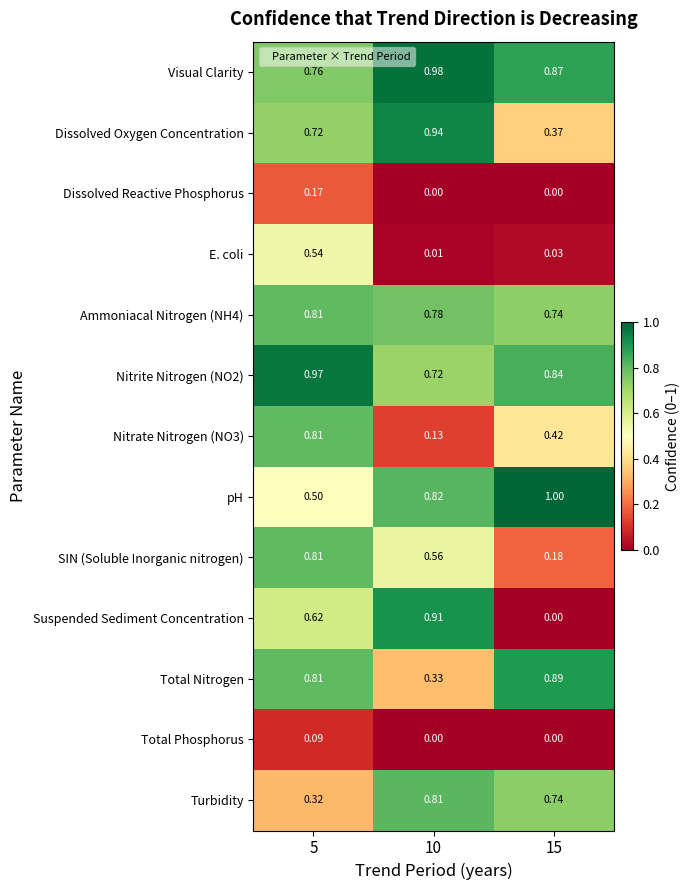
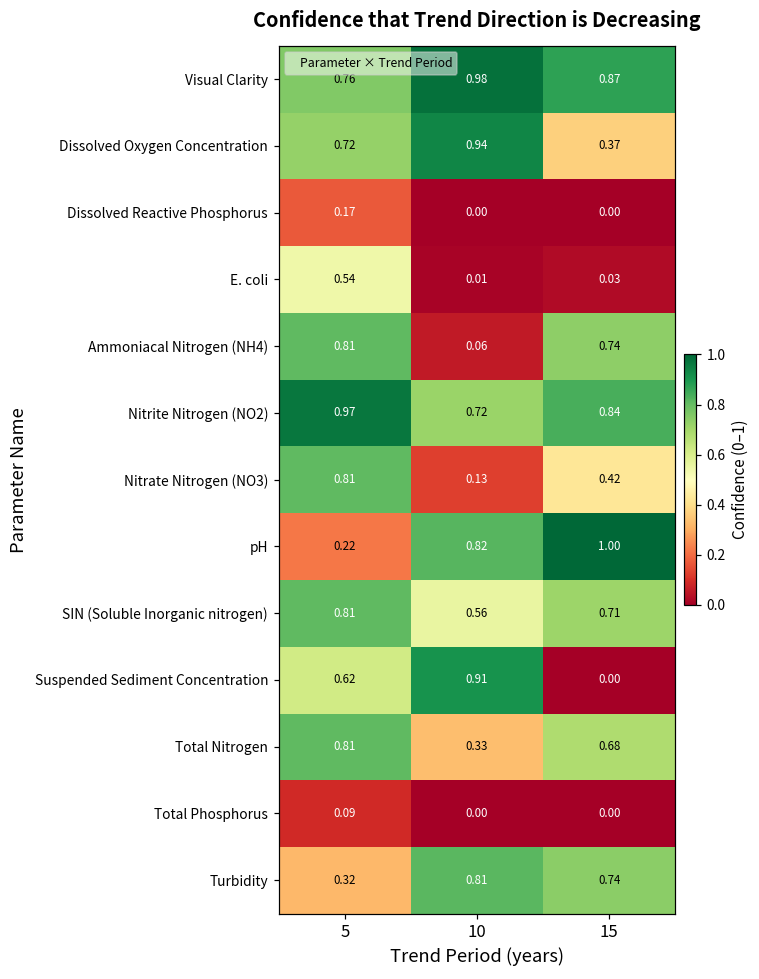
  {
    "Visual Clarity": {
      "5": 0.76,
      "10": 0.98,
      "15": 0.87
    },
    "Dissolved Oxygen Concentration": {
      "5": 0.72,
      "10": 0.94,
      "15": 0.37
    },
    "Dissolved Reactive Phosphorus": {
      "5": 0.17,
      "10": 0.00,
      "15": 0.00
    },
    "E. coli": {
      "5": 0.54,
      "10": 0.01,
      "15": 0.03
    },
    "Ammoniacal Nitrogen (NH4)": {
      "5": 0.81,
-     "10": 0.78,
+     "10": 0.06,
      "15": 0.74
    },
    "Nitrite Nitrogen (NO2)": {
      "5": 0.97,
      "10": 0.72,
      "15": 0.84
    },
    "Nitrate Nitrogen (NO3)": {
      "5": 0.81,
      "10": 0.13,
      "15": 0.42
    },
    "pH": {
-     "5": 0.50,
+     "5": 0.22,
      "10": 0.82,
      "15": 1.00
    },
    "SIN (Soluble Inorganic nitrogen)": {
      "5": 0.81,
      "10": 0.56,
-     "15": 0.18
+     "15": 0.71
    },
    "Suspended Sediment Concentration": {
      "5": 0.62,
      "10": 0.91,
      "15": 0.00
    },
    "Total Nitrogen": {
      "5": 0.81,
      "10": 0.33,
-     "15": 0.89
+     "15": 0.68
    },
    "Total Phosphorus": {
      "5": 0.09,
      "10": 0.00,
      "15": 0.00
    },
    "Turbidity": {
      "5": 0.32,
      "10": 0.81,
      "15": 0.74
    }
  }
